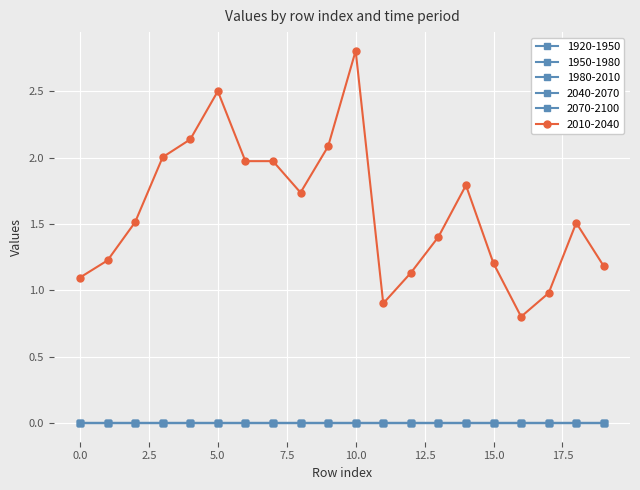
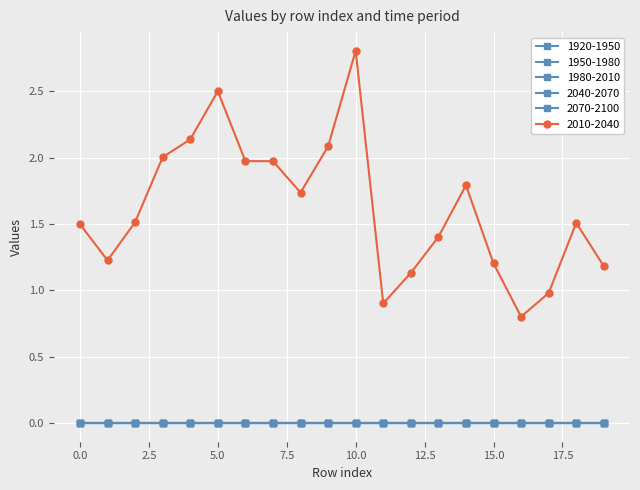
  {
    "2070-2100": {
      "0.0": 0.00,
      "5.0": 0.00,
      "10.0": 0.00,
      "15.0": 0.00
    },
    "2010-2040": {
-     "0.0": 1.10,
+     "0.0": 1.50,
      "5.0": 2.50,
      "10.0": 2.81,
      "15.0": 1.20
    }
  }
